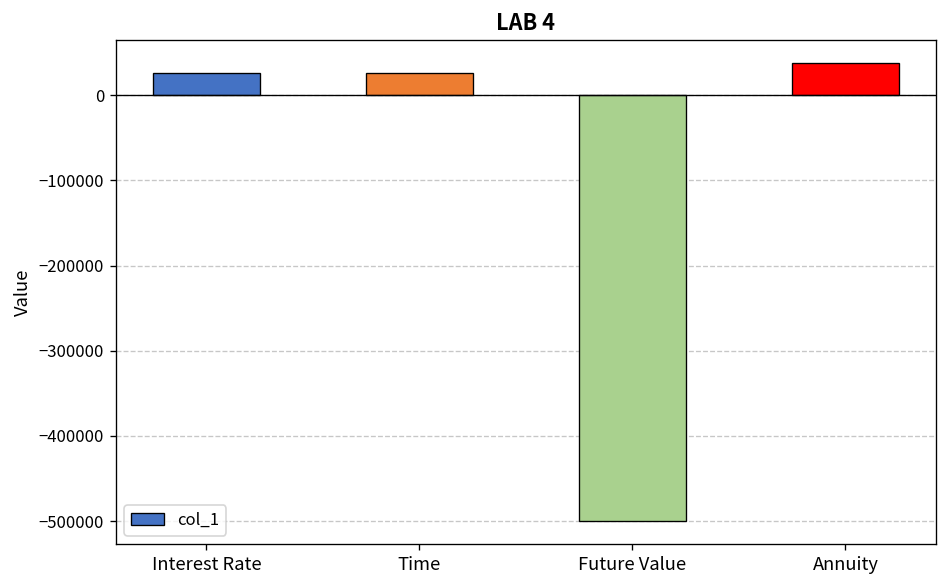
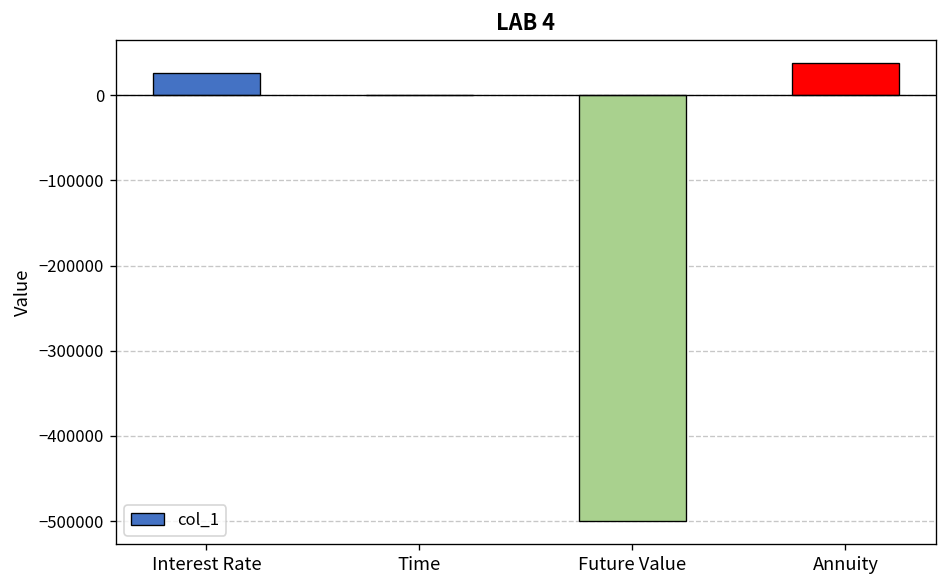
  {
    "Interest Rate": 30000,
-   "Time": 30000,
+   "Time": 0,
    "Future Value": -500000,
    "Annuity": 40000
  }
